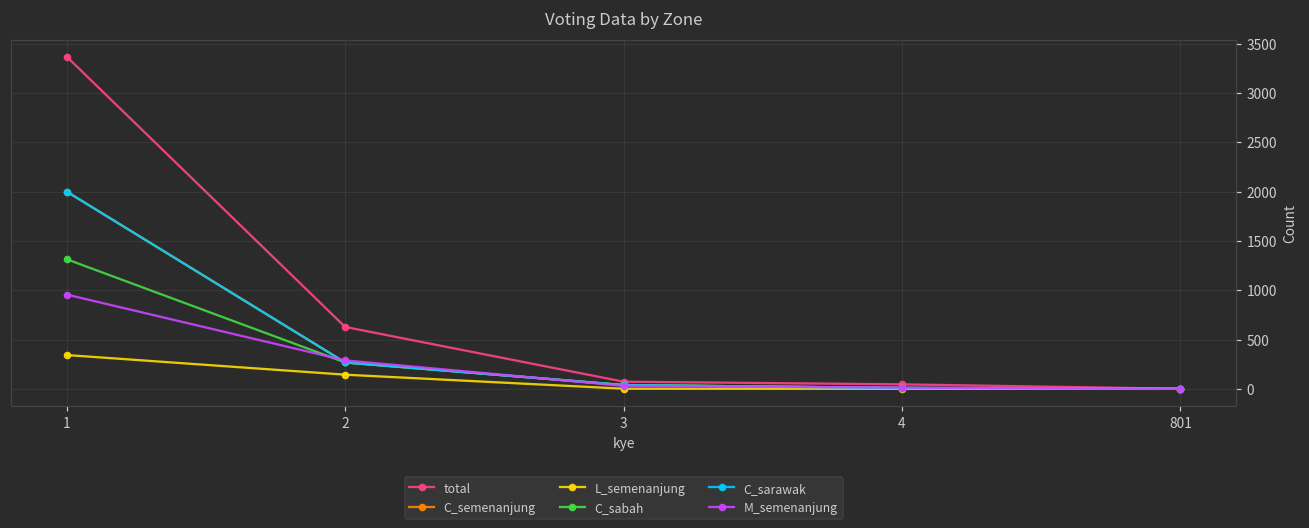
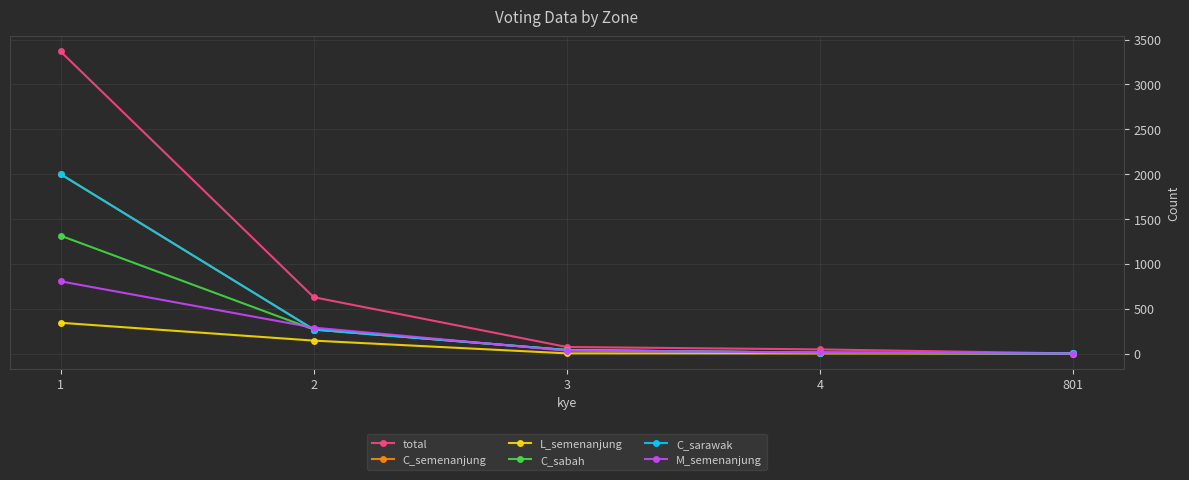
  {
    "total": {
      "1": 3400,
      "2": 600,
      "3": 100,
      "4": 0
    },
    "C_sarawak": {
      "1": 2000
    },
    "L_semenanjung": {
      "1": 300,
      "2": 100,
      "3": 0
    },
    "C_sabah": {
      "1": 1300
    },
    "M_semenanjung": {
-     "1": 1000
+     "1": 800
    }
  }
